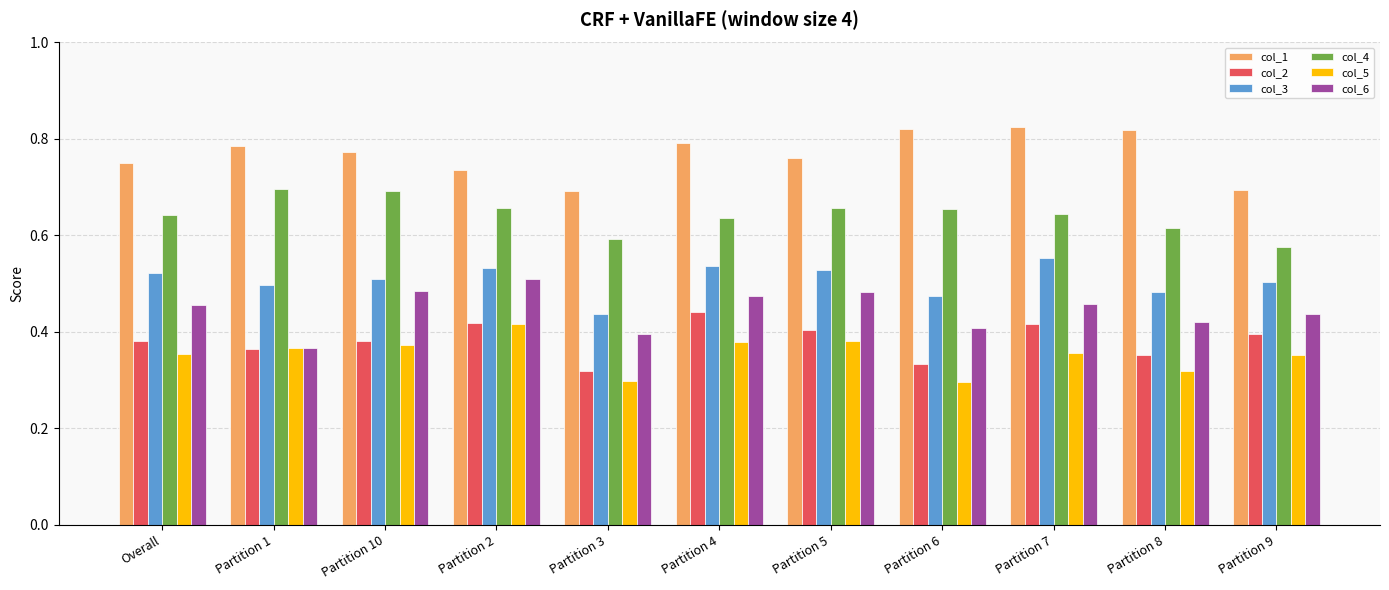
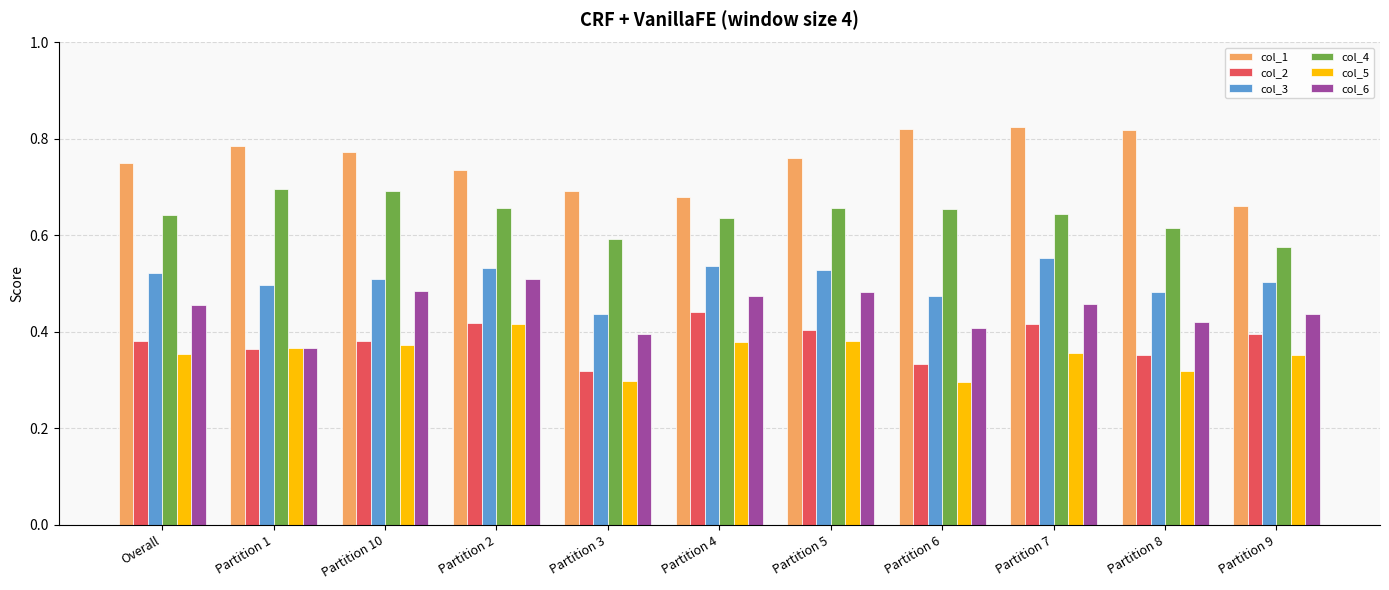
  {
    "col_1": {
      "Overall": 0.75,
      "Partition 1": 0.79,
      "Partition 10": 0.77,
      "Partition 2": 0.74,
      "Partition 3": 0.69,
-     "Partition 4": 0.79,
+     "Partition 4": 0.68,
      "Partition 5": 0.76,
      "Partition 6": 0.82,
      "Partition 7": 0.83,
      "Partition 8": 0.82,
-     "Partition 9": 0.69
+     "Partition 9": 0.66
    },
    "col_2": {
      "Overall": 0.38,
      "Partition 1": 0.36,
      "Partition 10": 0.38,
      "Partition 2": 0.42,
      "Partition 3": 0.32,
      "Partition 4": 0.44,
      "Partition 5": 0.40,
      "Partition 6": 0.33,
      "Partition 7": 0.42,
      "Partition 8": 0.35,
      "Partition 9": 0.39
    },
    "col_3": {
      "Overall": 0.52,
      "Partition 1": 0.50,
      "Partition 10": 0.51,
      "Partition 2": 0.53,
      "Partition 3": 0.44,
      "Partition 4": 0.54,
      "Partition 5": 0.53,
      "Partition 6": 0.48,
      "Partition 7": 0.55,
      "Partition 8": 0.48,
      "Partition 9": 0.50
    },
    "col_4": {
      "Overall": 0.64,
      "Partition 1": 0.70,
      "Partition 10": 0.69,
      "Partition 2": 0.66,
      "Partition 3": 0.59,
      "Partition 4": 0.64,
      "Partition 5": 0.66,
      "Partition 6": 0.65,
      "Partition 7": 0.64,
      "Partition 8": 0.61,
      "Partition 9": 0.58
    },
    "col_5": {
      "Overall": 0.35,
      "Partition 1": 0.37,
      "Partition 10": 0.37,
      "Partition 2": 0.42,
      "Partition 3": 0.30,
      "Partition 4": 0.38,
      "Partition 5": 0.38,
      "Partition 6": 0.30,
      "Partition 7": 0.36,
      "Partition 8": 0.32,
      "Partition 9": 0.35
    },
    "col_6": {
      "Overall": 0.46,
      "Partition 1": 0.37,
      "Partition 10": 0.48,
      "Partition 2": 0.51,
      "Partition 3": 0.40,
      "Partition 4": 0.47,
      "Partition 5": 0.48,
      "Partition 6": 0.41,
      "Partition 7": 0.46,
      "Partition 8": 0.42,
      "Partition 9": 0.44
    }
  }
